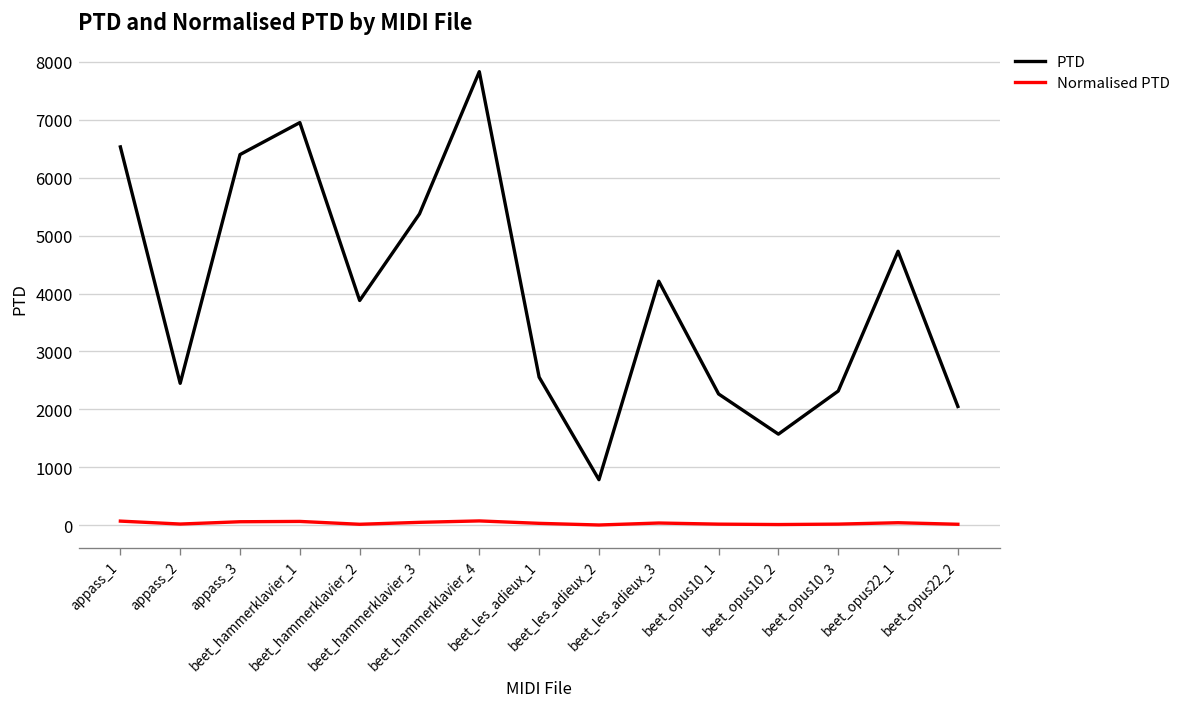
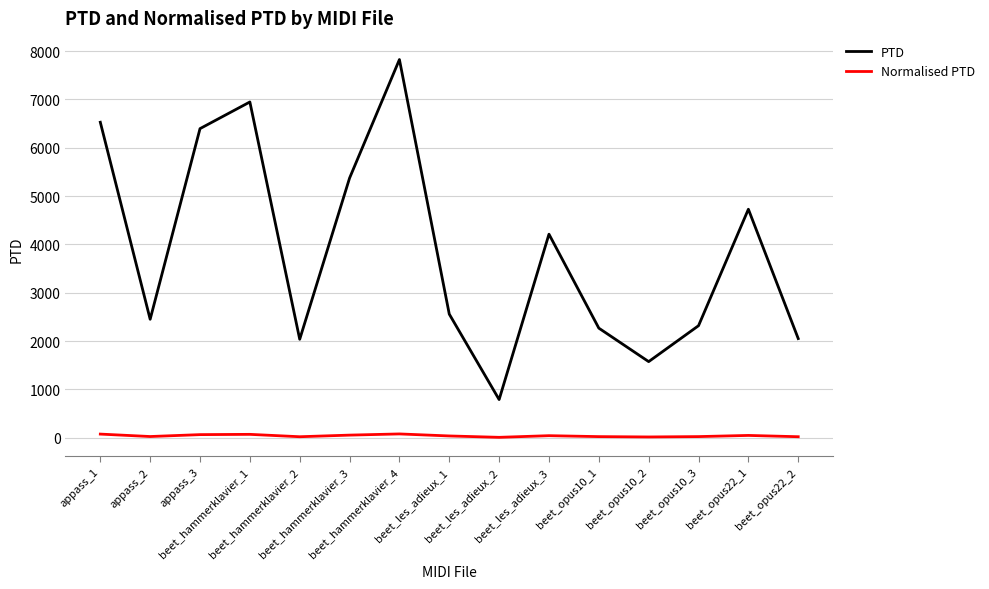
  {
    "PTD": {
      "appass_1": 6500,
      "appass_2": 2500,
      "appass_3": 6400,
      "beet_hammerklavier_1": 6900,
-     "beet_hammerklavier_2": 3900,
+     "beet_hammerklavier_2": 2000,
      "beet_hammerklavier_3": 5400,
      "beet_hammerklavier_4": 7800,
      "beet_les_adieux_1": 2600,
      "beet_les_adieux_2": 800,
      "beet_les_adieux_3": 4200,
      "beet_opus10_1": 2300,
      "beet_opus10_2": 1600,
      "beet_opus10_3": 2300,
      "beet_opus22_1": 4700,
      "beet_opus22_2": 2100
    },
    "Normalised PTD": {
      "appass_1": 100,
      "appass_2": 0,
      "appass_3": 100,
      "beet_hammerklavier_1": 100,
      "beet_hammerklavier_2": 0,
      "beet_hammerklavier_3": 100,
      "beet_hammerklavier_4": 100,
      "beet_les_adieux_1": 0,
      "beet_les_adieux_2": 0,
      "beet_les_adieux_3": 0,
      "beet_opus10_1": 0,
      "beet_opus10_2": 0,
      "beet_opus10_3": 0,
      "beet_opus22_1": 0,
      "beet_opus22_2": 0
    }
  }
